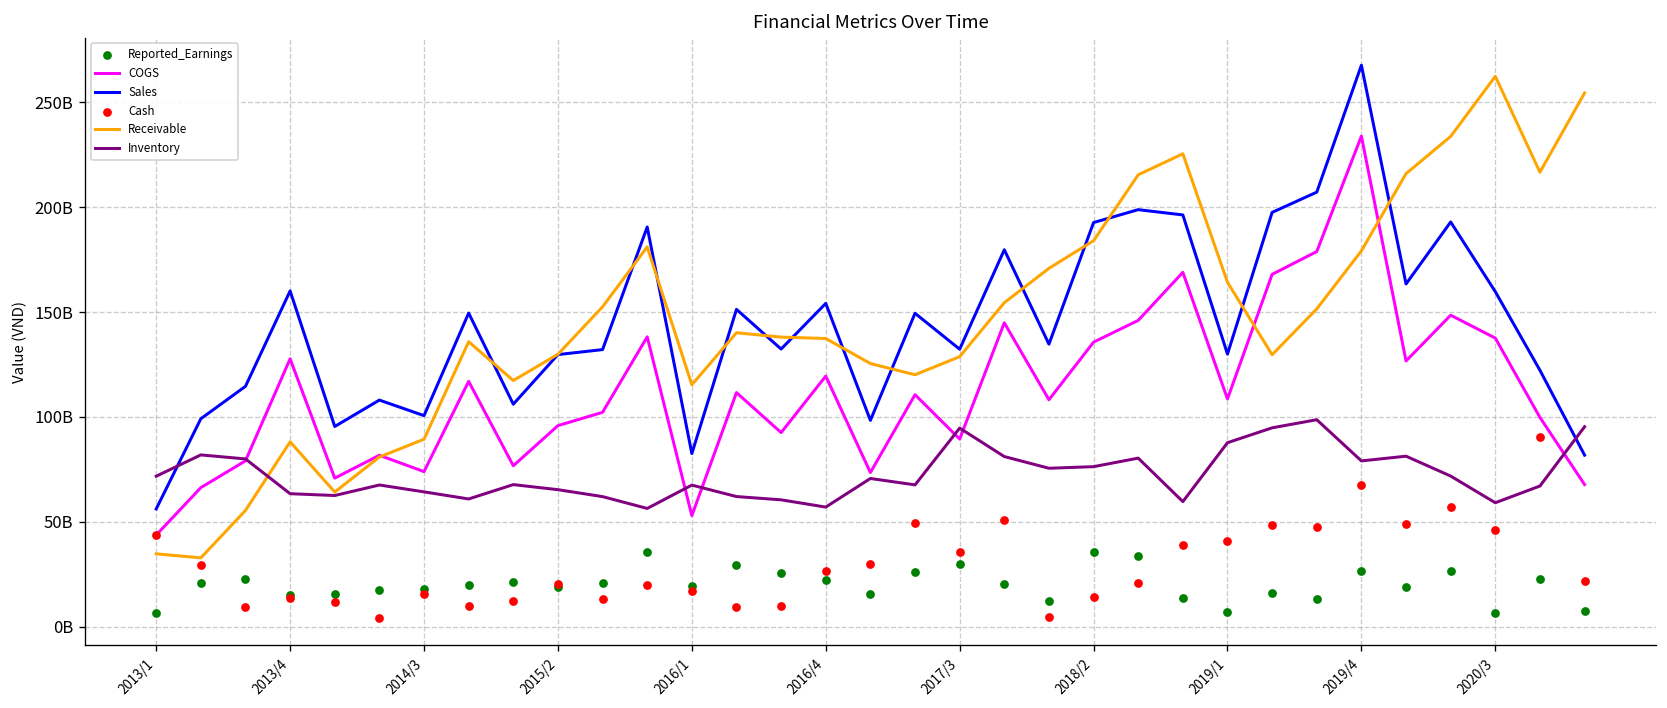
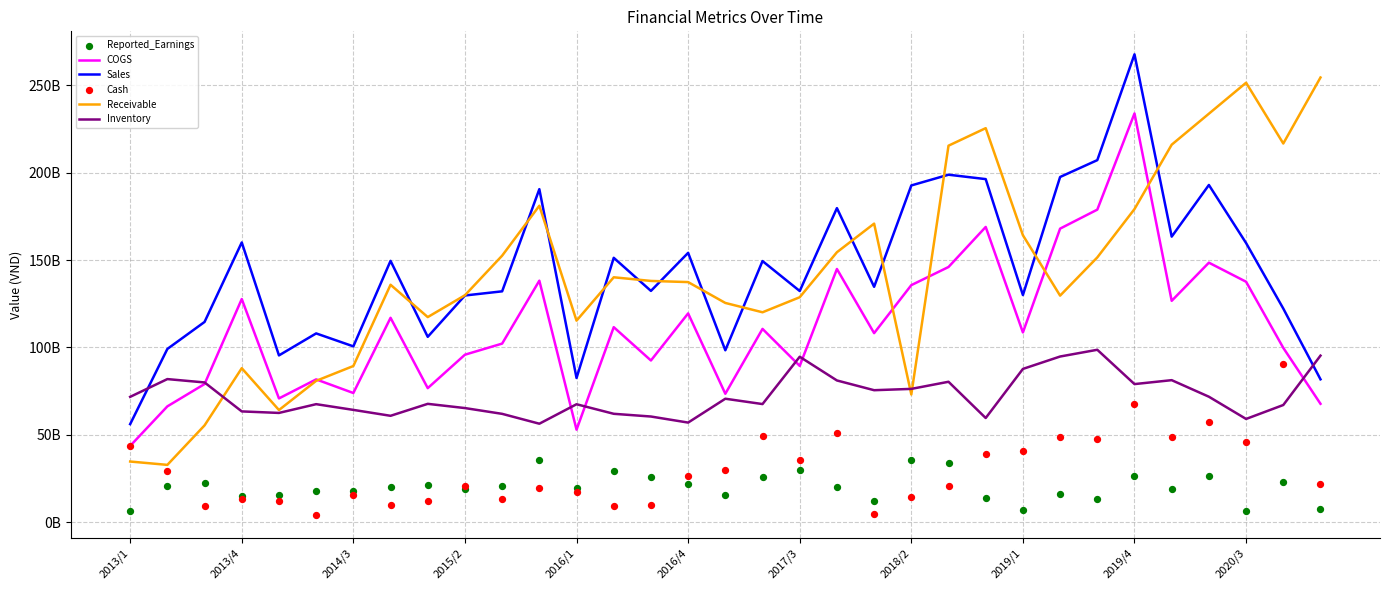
  {
    "COGS": {
      "2013/4": 128000000000,
      "2014/3": 74000000000,
      "2015/2": 96000000000,
      "2016/1": 53000000000,
      "2016/4": 119000000000,
      "2017/3": 89000000000,
      "2018/2": 136000000000,
      "2019/1": 109000000000,
      "2019/4": 234000000000,
      "2020/3": 138000000000
    },
    "Sales": {
      "2013/1": 56000000000,
      "2013/4": 160000000000,
      "2014/3": 101000000000,
      "2016/1": 83000000000,
      "2016/4": 154000000000,
      "2017/3": 132000000000,
      "2018/2": 193000000000,
      "2019/1": 130000000000,
      "2019/4": 268000000000,
      "2020/3": 160000000000
    },
    "Receivable": {
      "2013/1": 35000000000,
      "2013/4": 88000000000,
      "2014/3": 89000000000,
      "2016/1": 115000000000,
      "2016/4": 137000000000,
      "2017/3": 129000000000,
-     "2018/2": 184000000000,
+     "2018/2": 73000000000,
      "2019/1": 164000000000,
      "2019/4": 179000000000,
-     "2020/3": 262000000000
+     "2020/3": 251000000000
    },
    "Inventory": {
      "2013/1": 72000000000,
      "2013/4": 63000000000,
      "2014/3": 64000000000,
      "2015/2": 65000000000,
      "2016/1": 68000000000,
      "2016/4": 57000000000,
      "2017/3": 95000000000,
      "2018/2": 76000000000,
      "2019/1": 88000000000,
      "2019/4": 79000000000,
      "2020/3": 59000000000
    }
  }
